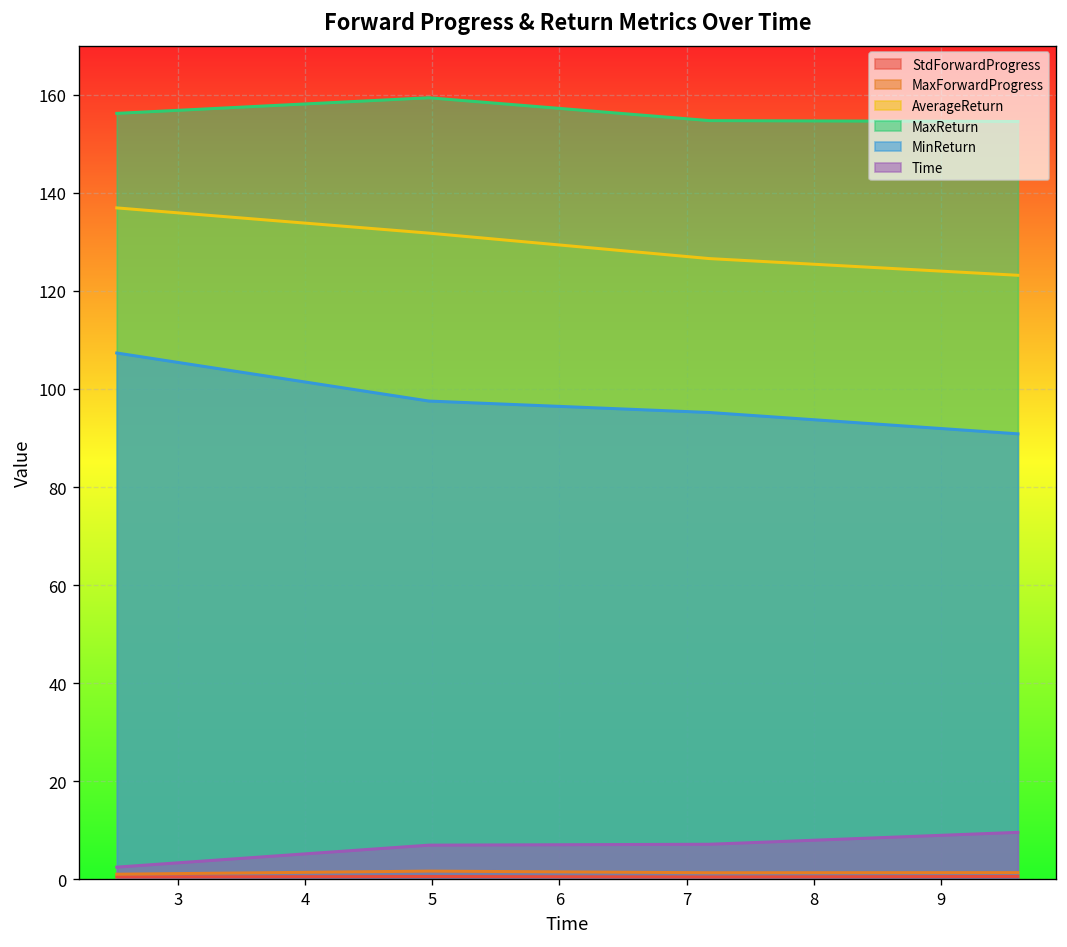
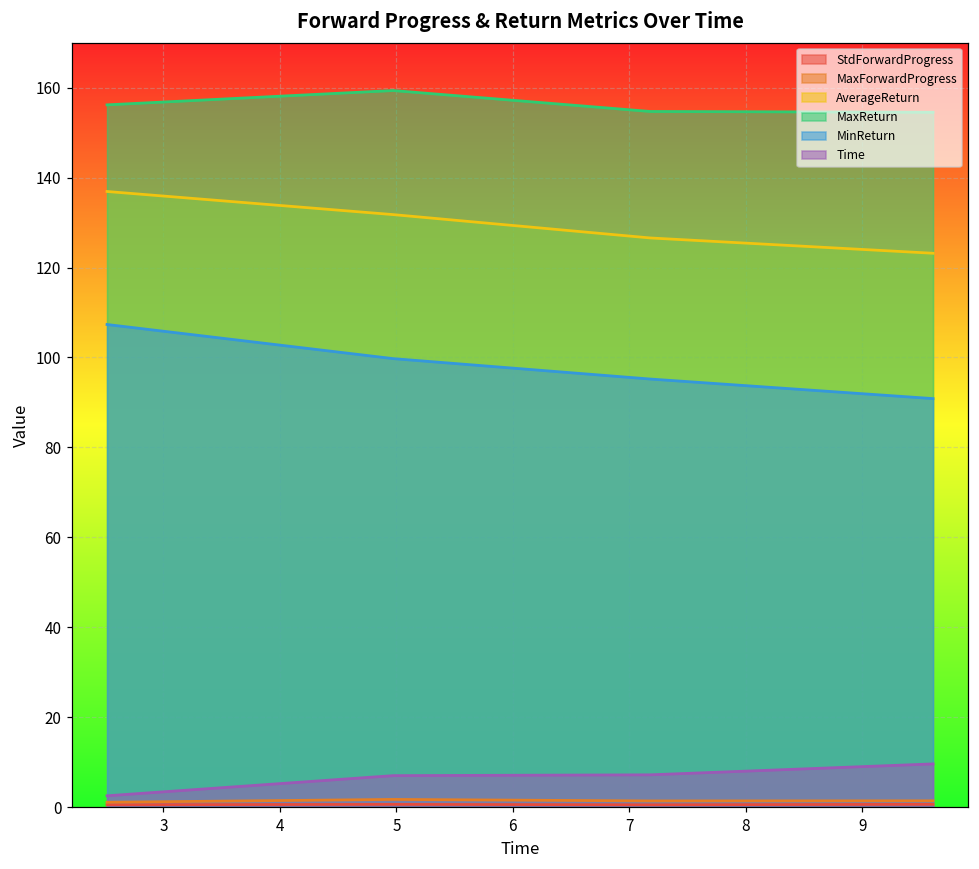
  {
    "MaxReturn": {
      "5": 159
    },
    "MinReturn": {
-     "5": 98
+     "5": 100
    },
    "Time": {
      "5": 7
    }
  }
